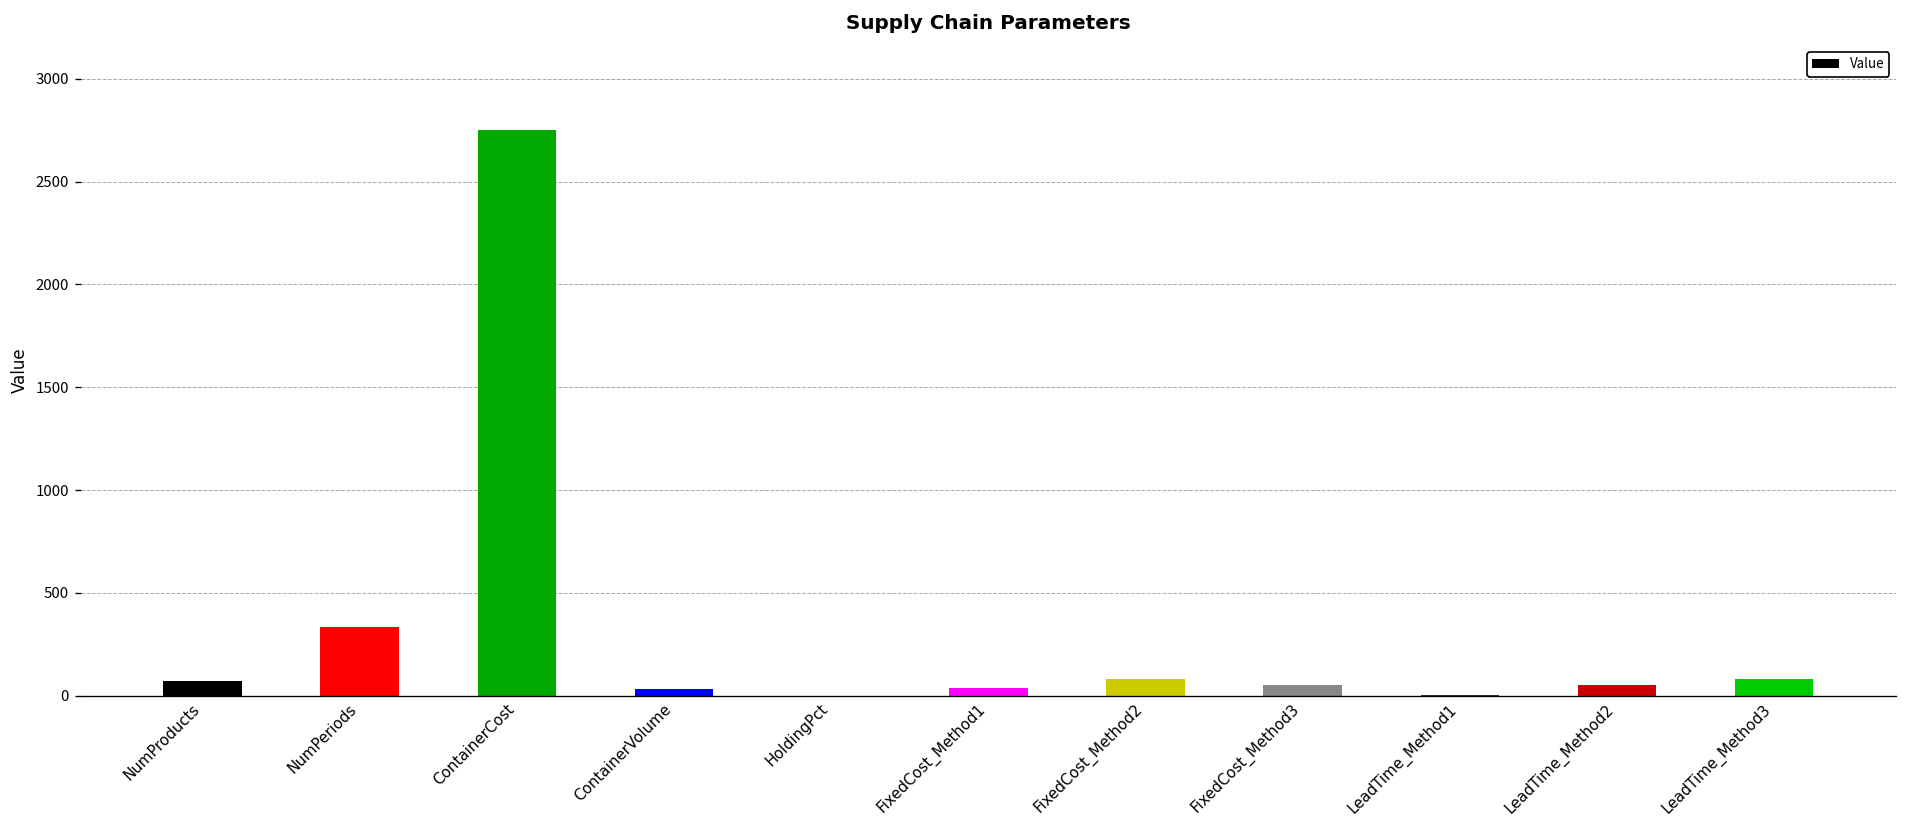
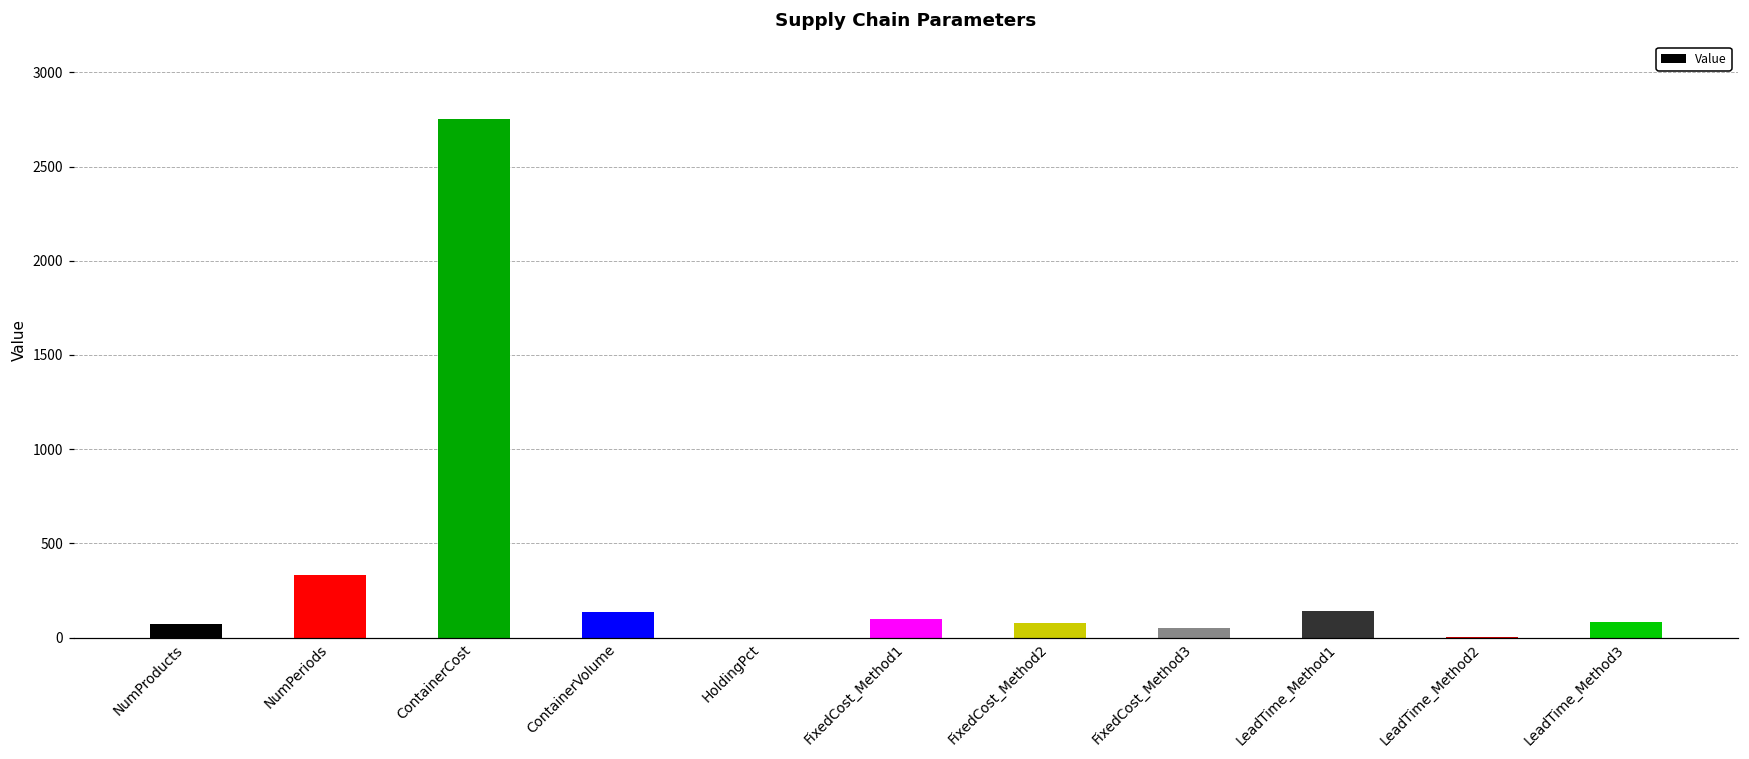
  {
    "NumProducts": 70,
    "NumPeriods": 330,
    "ContainerCost": 2750,
-   "ContainerVolume": 30,
-   "FixedCost_Method1": 40,
+   "ContainerVolume": 140,
+   "FixedCost_Method1": 100,
    "FixedCost_Method2": 80,
    "FixedCost_Method3": 50,
-   "LeadTime_Method1": 0,
-   "LeadTime_Method2": 50,
+   "LeadTime_Method1": 140,
+   "LeadTime_Method2": 0,
    "LeadTime_Method3": 80
  }
